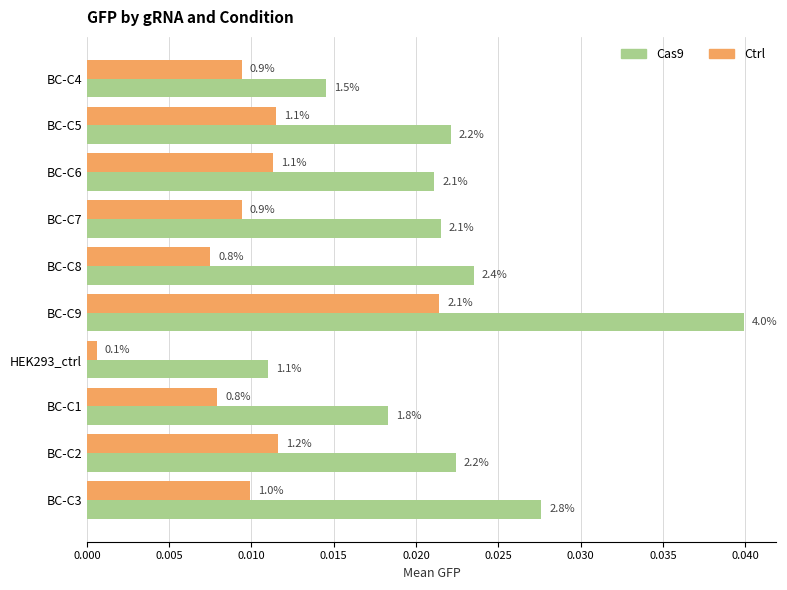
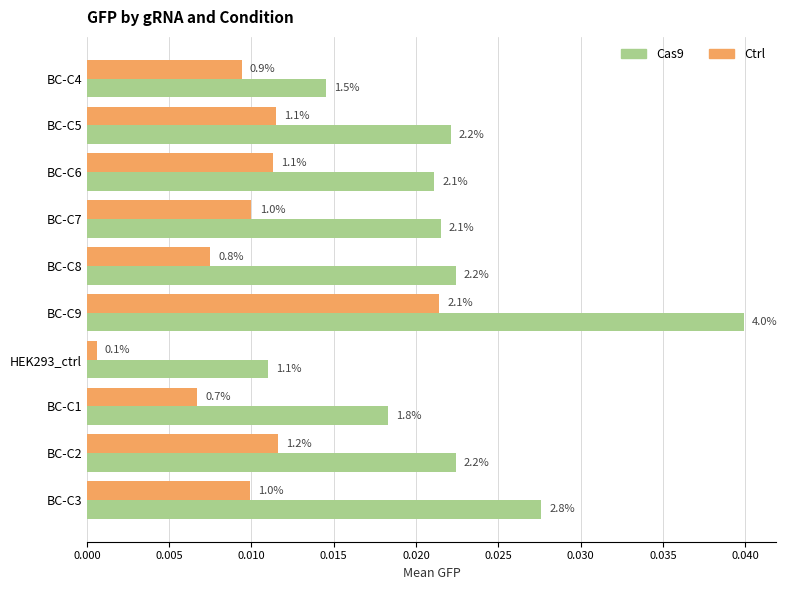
  {
    "Cas9": {
      "BC-C4": "1.5%",
      "BC-C5": "2.2%",
      "BC-C6": "2.1%",
      "BC-C7": "2.1%",
-     "BC-C8": "2.4%",
+     "BC-C8": "2.2%",
      "BC-C9": "4.0%",
      "HEK293_ctrl": "1.1%",
      "BC-C1": "1.8%",
      "BC-C2": "2.2%",
      "BC-C3": "2.8%"
    },
    "Ctrl": {
      "BC-C4": "0.9%",
      "BC-C5": "1.1%",
      "BC-C6": "1.1%",
-     "BC-C7": "0.9%",
+     "BC-C7": "1.0%",
      "BC-C8": "0.8%",
      "BC-C9": "2.1%",
      "HEK293_ctrl": "0.1%",
-     "BC-C1": "0.8%",
+     "BC-C1": "0.7%",
      "BC-C2": "1.2%",
      "BC-C3": "1.0%"
    }
  }
